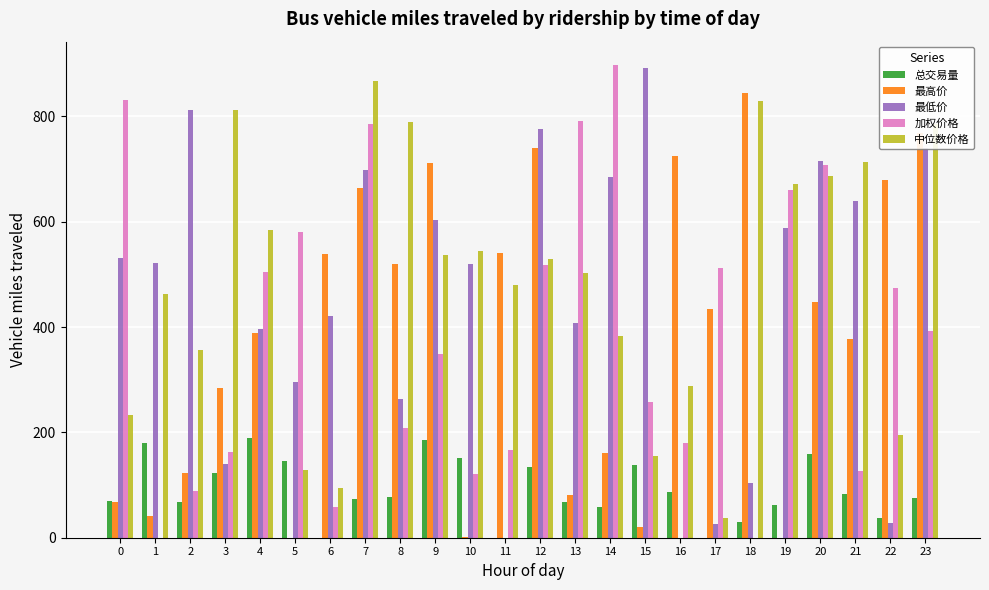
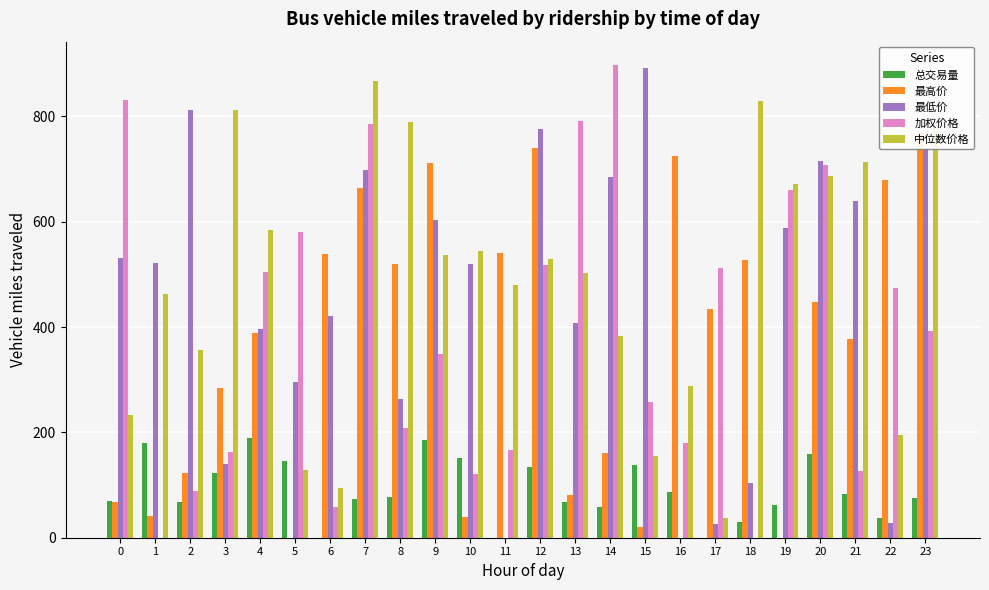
  {
    "总交易量": {
      "0": 70,
      "1": 180,
      "2": 70,
      "3": 120,
      "4": 190,
      "5": 150,
      "6": 0,
      "7": 70,
      "8": 80,
      "9": 180,
      "10": 150,
      "11": 0,
      "12": 130,
      "13": 70,
      "14": 60,
      "15": 140,
      "16": 90,
      "17": 0,
      "18": 30,
      "19": 60,
      "20": 160,
      "21": 80,
      "22": 40,
      "23": 80
    },
    "最高价": {
      "0": 70,
      "1": 40,
      "2": 120,
      "3": 280,
      "4": 390,
      "5": 0,
      "6": 540,
      "7": 660,
      "8": 520,
      "9": 710,
-     "10": 0,
+     "10": 40,
      "11": 540,
      "12": 740,
      "13": 80,
      "14": 160,
      "15": 20,
      "16": 730,
      "17": 430,
-     "18": 840,
+     "18": 530,
      "19": 0,
      "20": 450,
      "21": 380,
      "22": 680
    },
    "最低价": {
      "0": 530,
      "1": 520,
      "2": 810,
      "3": 140,
      "4": 400,
      "5": 290,
      "6": 420,
      "7": 700,
      "8": 260,
      "9": 600,
      "10": 520,
      "11": 0,
      "12": 780,
      "13": 410,
      "14": 680,
      "15": 890,
      "16": 0,
      "17": 30,
      "18": 100,
      "19": 590,
      "20": 720,
      "21": 640,
      "22": 30
    },
    "加权价格": {
      "0": 830,
      "1": 0,
      "2": 90,
      "3": 160,
      "4": 510,
      "5": 580,
      "6": 60,
      "7": 780,
      "8": 210,
      "9": 350,
      "10": 120,
      "11": 170,
      "12": 520,
      "13": 790,
      "14": 900,
      "15": 260,
      "16": 180,
      "17": 510,
      "18": 0,
      "19": 660,
      "20": 710,
      "21": 130,
      "22": 470,
      "23": 390
    },
    "中位数价格": {
      "0": 230,
      "1": 460,
      "2": 360,
      "3": 810,
      "4": 580,
      "5": 130,
      "6": 90,
      "7": 870,
      "8": 790,
      "9": 540,
      "10": 540,
      "11": 480,
      "12": 530,
      "13": 500,
      "14": 380,
      "15": 150,
      "16": 290,
      "17": 40,
      "18": 830,
      "19": 670,
      "20": 690,
      "21": 710,
      "22": 200
    }
  }
